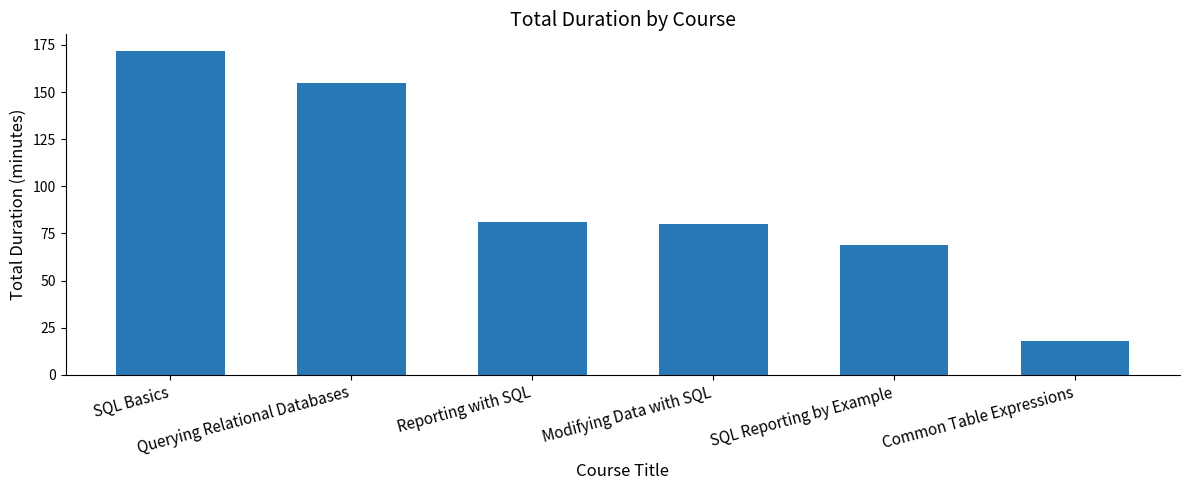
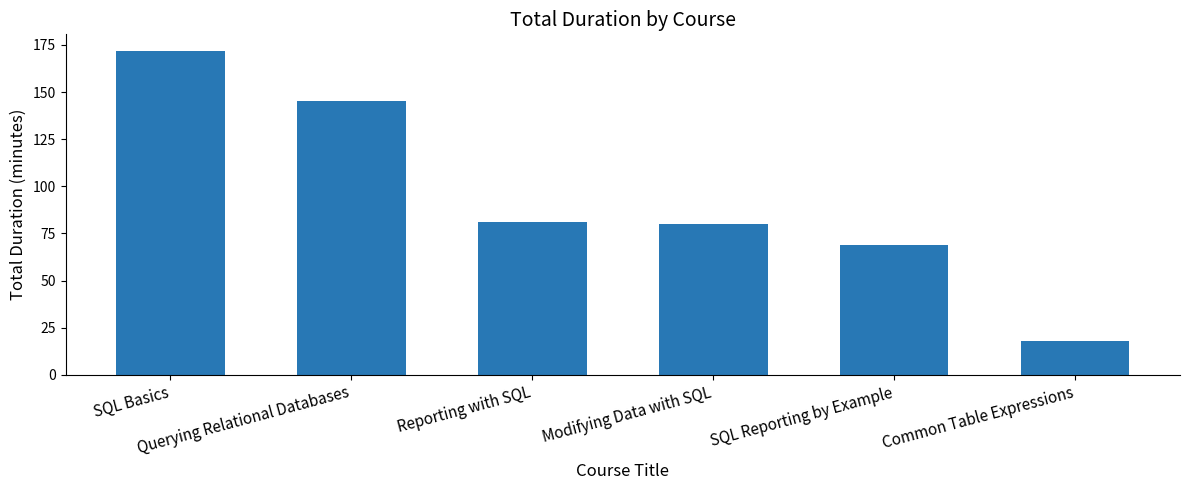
  {
    "SQL Basics": 172,
-   "Querying Relational Databases": 155,
+   "Querying Relational Databases": 145,
    "Reporting with SQL": 81,
    "Modifying Data with SQL": 80,
    "SQL Reporting by Example": 69,
    "Common Table Expressions": 18
  }
